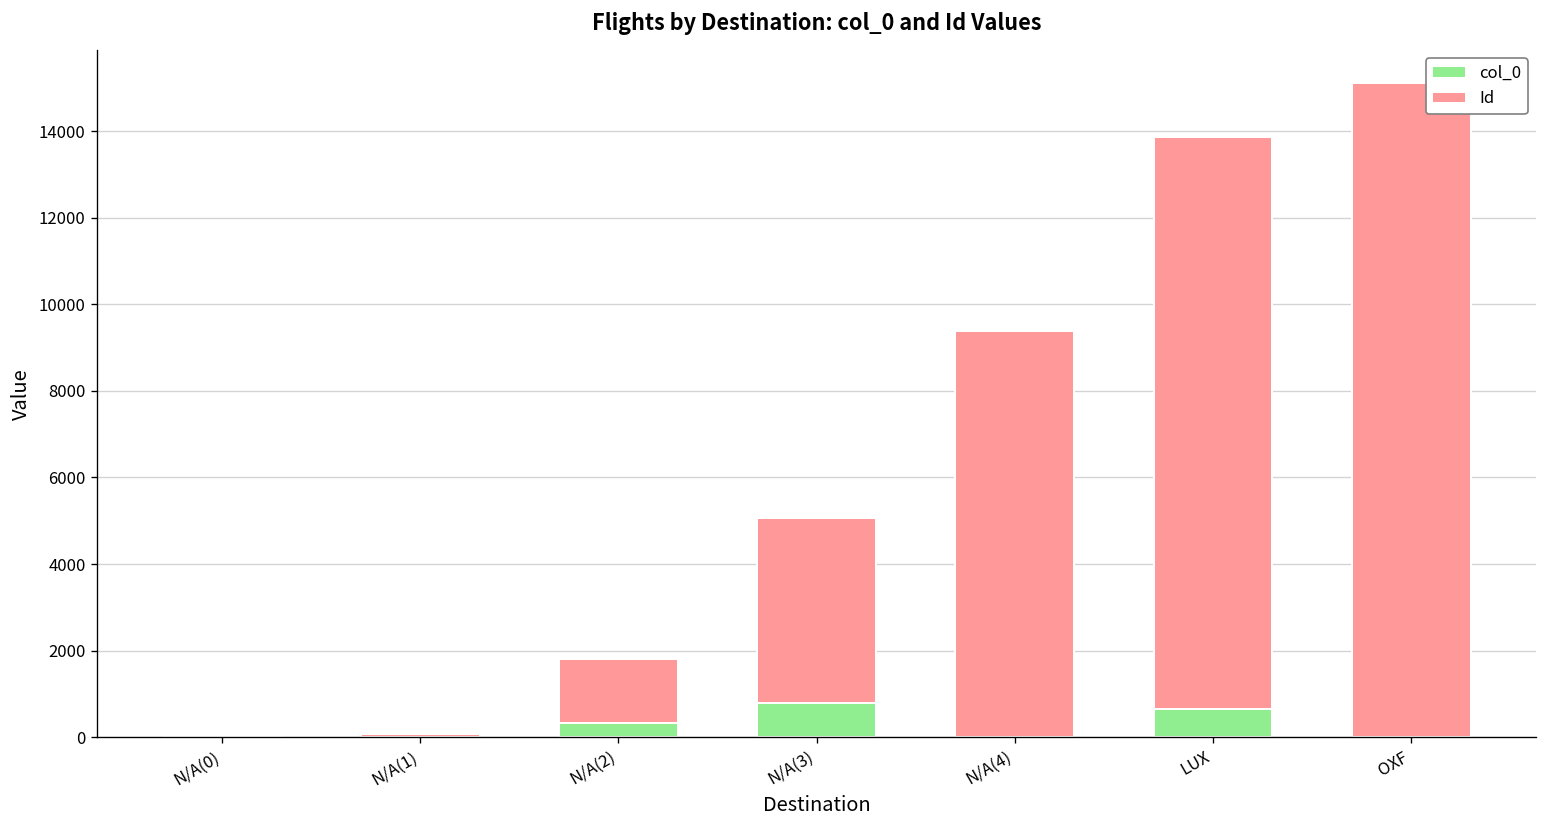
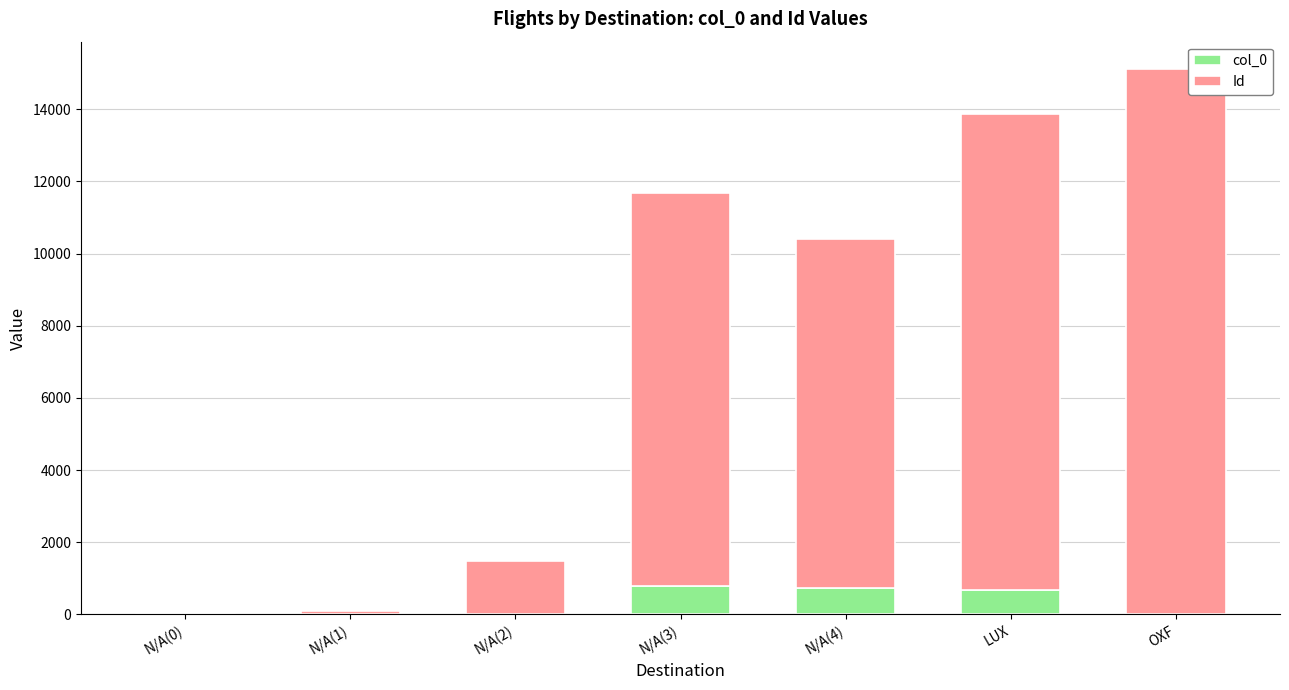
  {
    "col_0": {
      "N/A(0)": 0,
-     "N/A(2)": 300,
+     "N/A(2)": 0,
      "N/A(3)": 800,
-     "N/A(4)": 0,
+     "N/A(4)": 700,
      "LUX": 700
    },
    "Id": {
      "N/A(1)": 100,
      "N/A(2)": 1500,
-     "N/A(3)": 4300,
-     "N/A(4)": 9400,
+     "N/A(3)": 10900,
+     "N/A(4)": 9700,
      "LUX": 13200,
      "OXF": 15100
    }
  }
